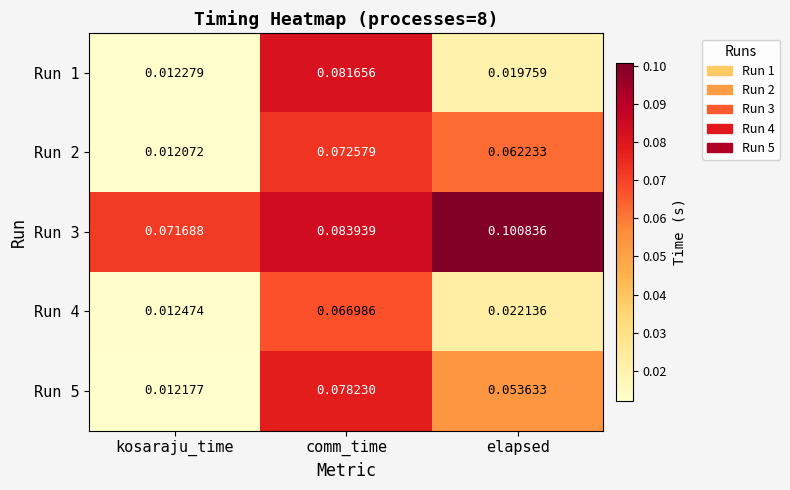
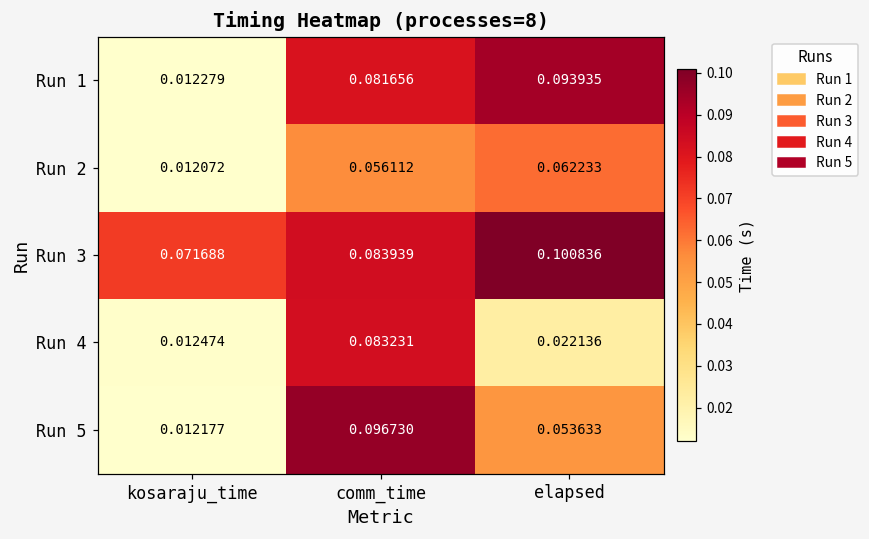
  {
    "Run 1": {
      "kosaraju_time": 0.012279,
      "comm_time": 0.081656,
-     "elapsed": 0.019759
+     "elapsed": 0.093935
    },
    "Run 2": {
      "kosaraju_time": 0.012072,
-     "comm_time": 0.072579,
+     "comm_time": 0.056112,
      "elapsed": 0.062233
    },
    "Run 3": {
      "kosaraju_time": 0.071688,
      "comm_time": 0.083939,
      "elapsed": 0.100836
    },
    "Run 4": {
      "kosaraju_time": 0.012474,
-     "comm_time": 0.066986,
+     "comm_time": 0.083231,
      "elapsed": 0.022136
    },
    "Run 5": {
      "kosaraju_time": 0.012177,
-     "comm_time": 0.078230,
+     "comm_time": 0.096730,
      "elapsed": 0.053633
    }
  }
